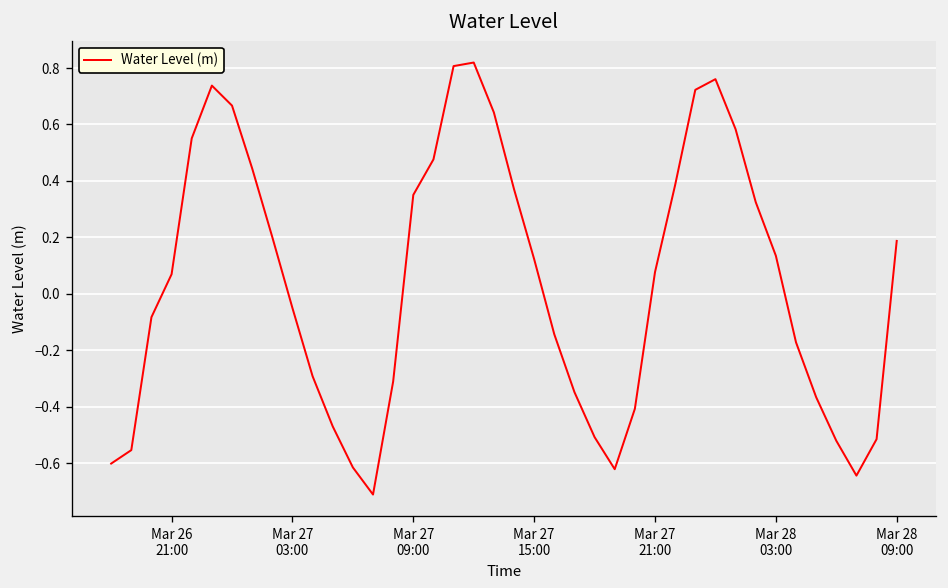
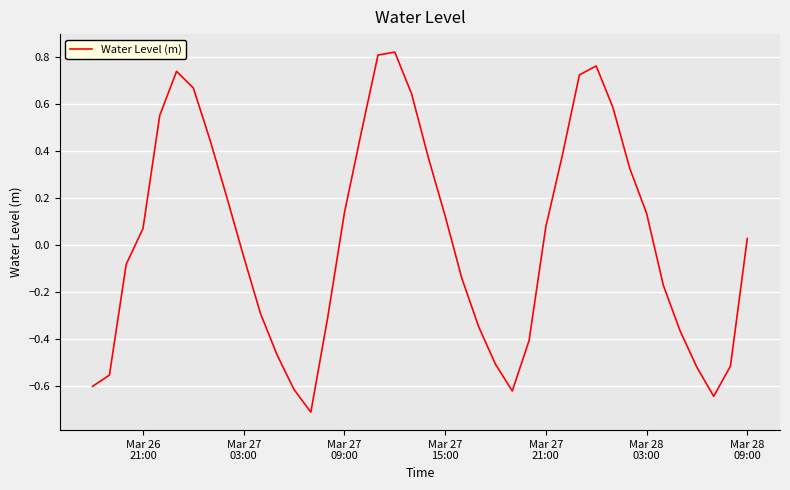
  {
    "Mar 26 21:00": 0.07,
    "Mar 27 03:00": -0.05,
-   "Mar 27 09:00": 0.35,
+   "Mar 27 09:00": 0.14,
    "Mar 27 15:00": 0.12,
    "Mar 27 21:00": 0.08,
    "Mar 28 03:00": 0.13,
-   "Mar 28 09:00": 0.19
+   "Mar 28 09:00": 0.03
  }
